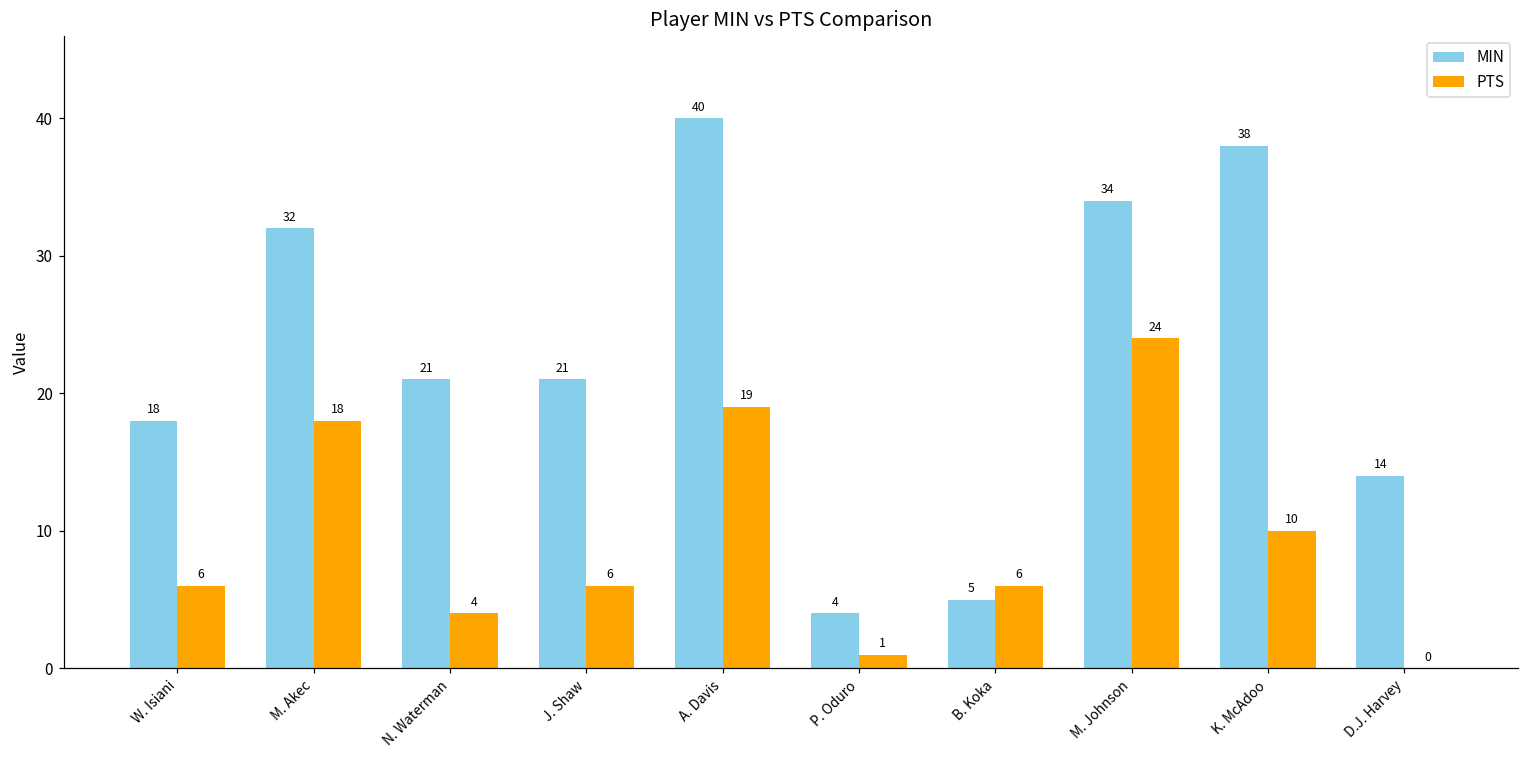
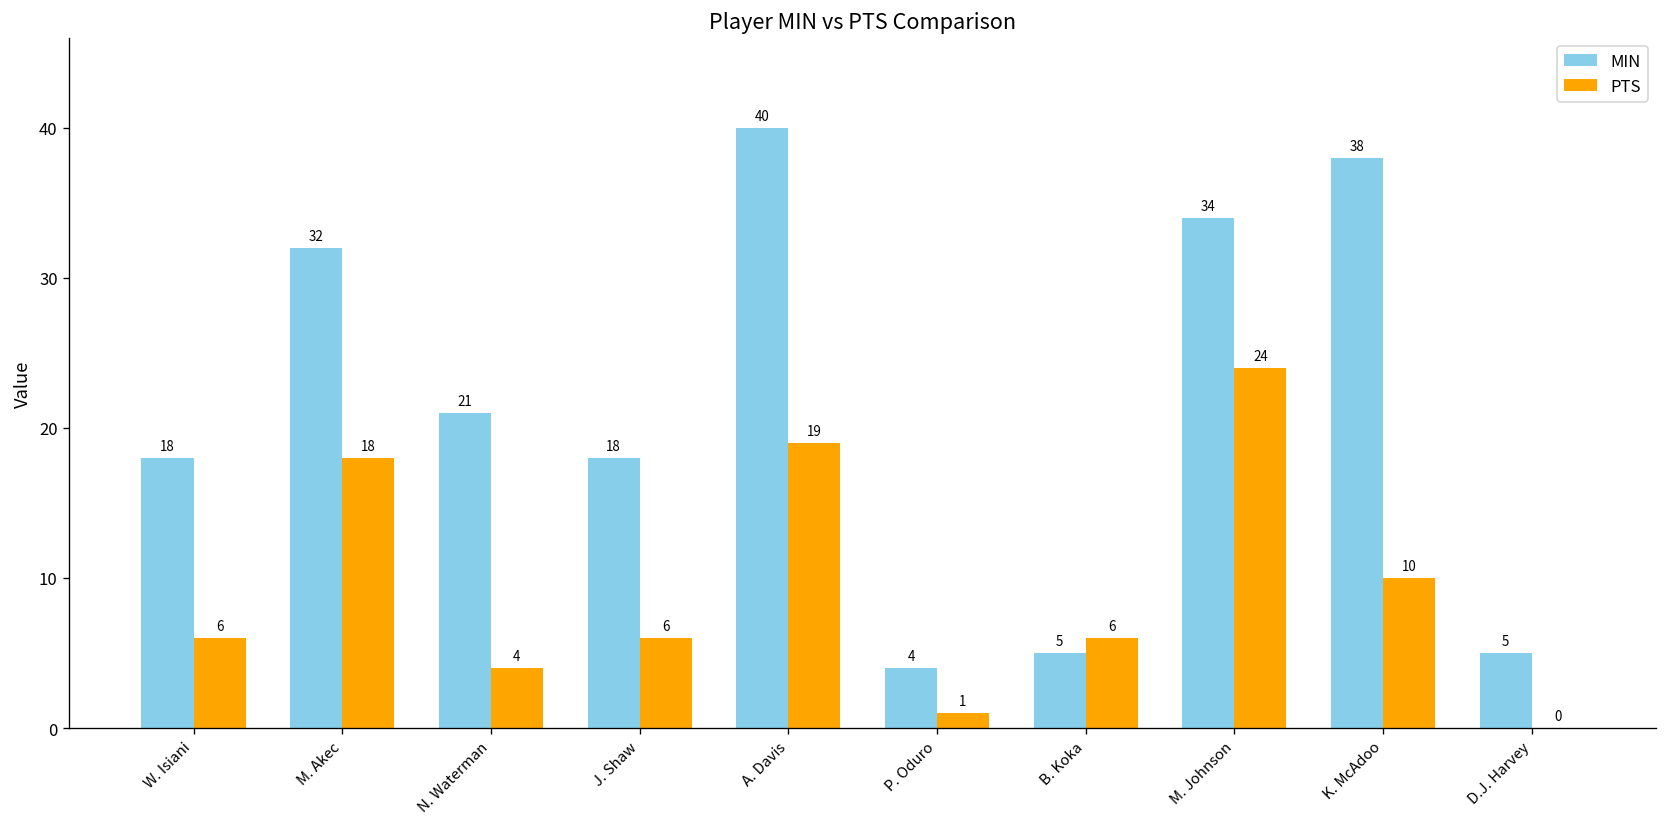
  {
    "MIN": {
      "W. Isiani": 18,
      "M. Akec": 32,
      "N. Waterman": 21,
-     "J. Shaw": 21,
+     "J. Shaw": 18,
      "A. Davis": 40,
      "P. Oduro": 4,
      "B. Koka": 5,
      "M. Johnson": 34,
      "K. McAdoo": 38,
-     "D.J. Harvey": 14
+     "D.J. Harvey": 5
    },
    "PTS": {
      "W. Isiani": 6,
      "M. Akec": 18,
      "N. Waterman": 4,
      "J. Shaw": 6,
      "A. Davis": 19,
      "P. Oduro": 1,
      "B. Koka": 6,
      "M. Johnson": 24,
      "K. McAdoo": 10,
      "D.J. Harvey": 0
    }
  }
